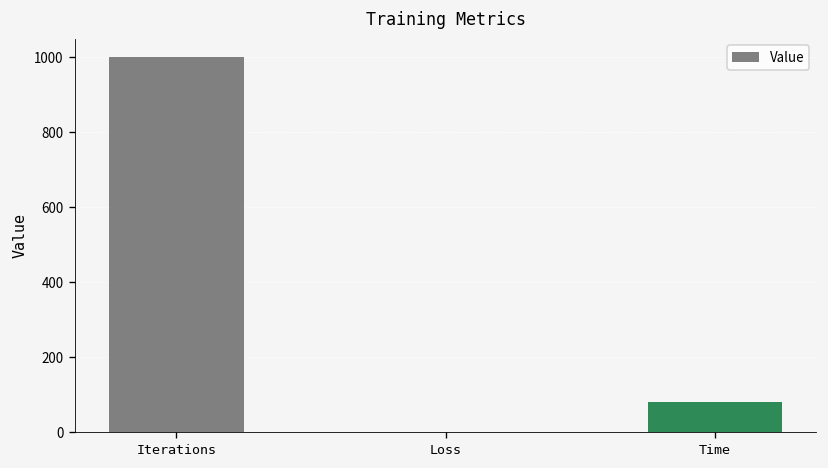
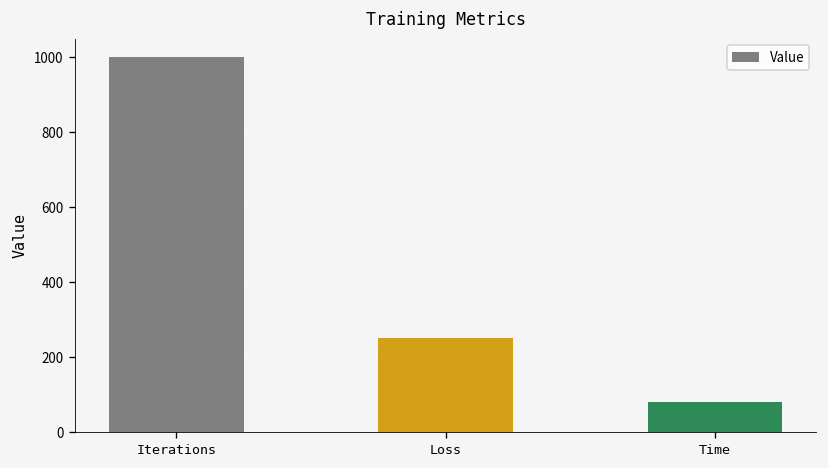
  {
    "Iterations": 1000,
-   "Loss": 0,
+   "Loss": 250,
    "Time": 80
  }
